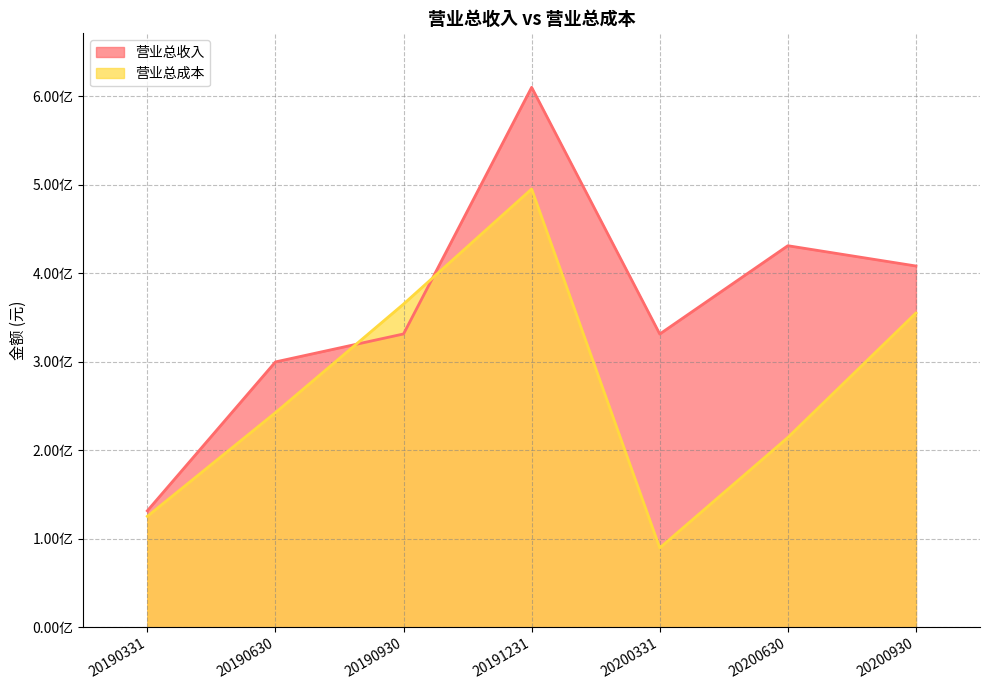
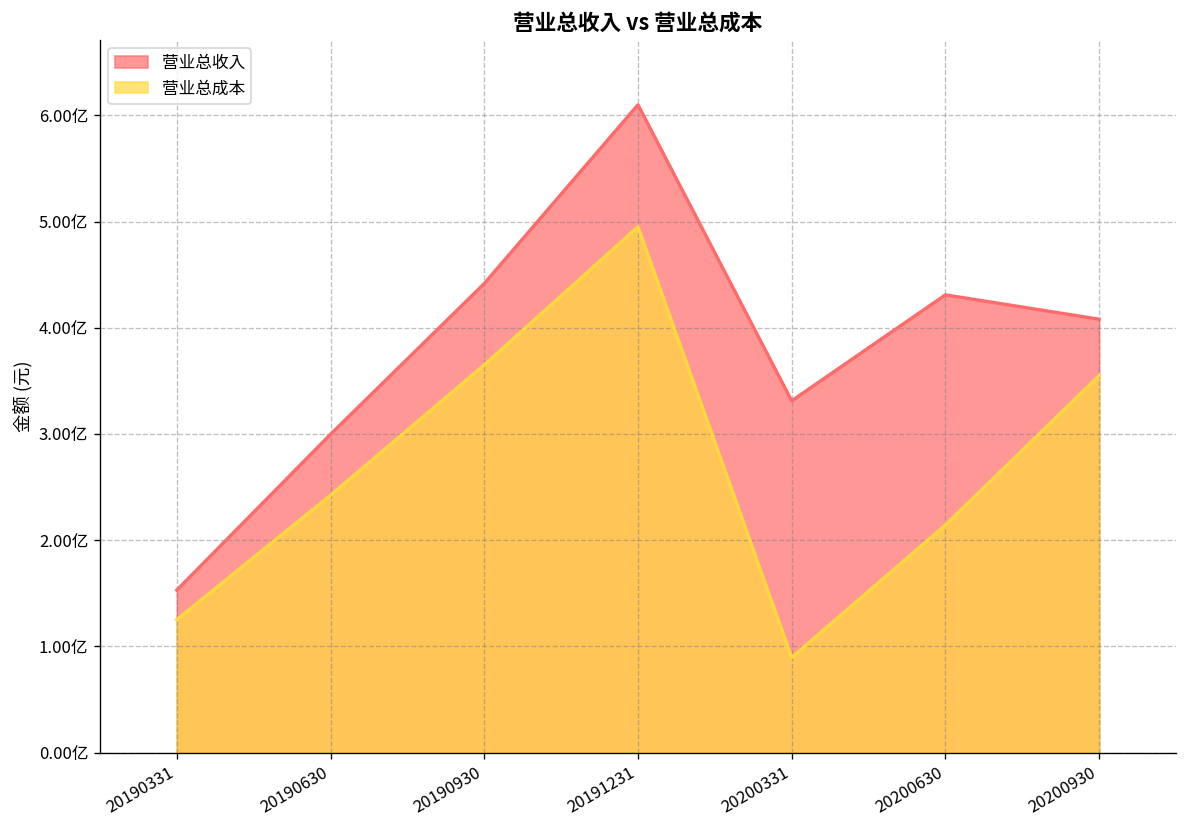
  {
    "营业总收入": {
-     "20190331": "1.3亿",
+     "20190331": "1.5亿",
      "20190630": "3.0亿",
-     "20190930": "3.3亿",
+     "20190930": "4.4亿",
      "20191231": "6.1亿",
      "20200331": "3.3亿",
      "20200630": "4.3亿",
      "20200930": "4.1亿"
    },
    "营业总成本": {
      "20190331": "1.3亿",
      "20190630": "2.4亿",
      "20190930": "3.7亿",
      "20191231": "5.0亿",
      "20200331": "0.9亿",
      "20200630": "2.1亿",
      "20200930": "3.5亿"
    }
  }
